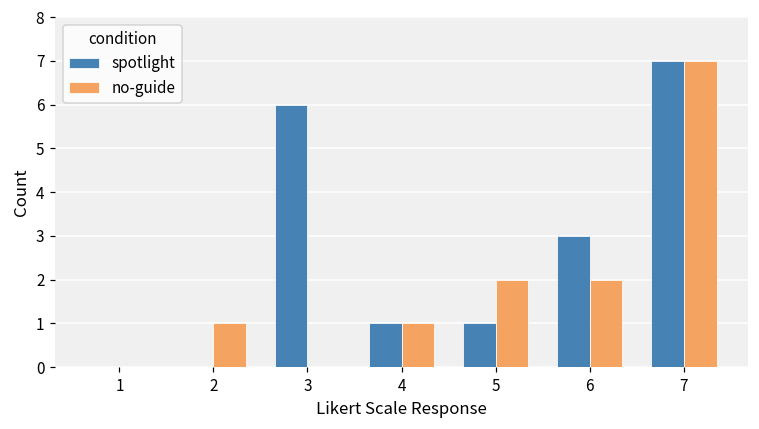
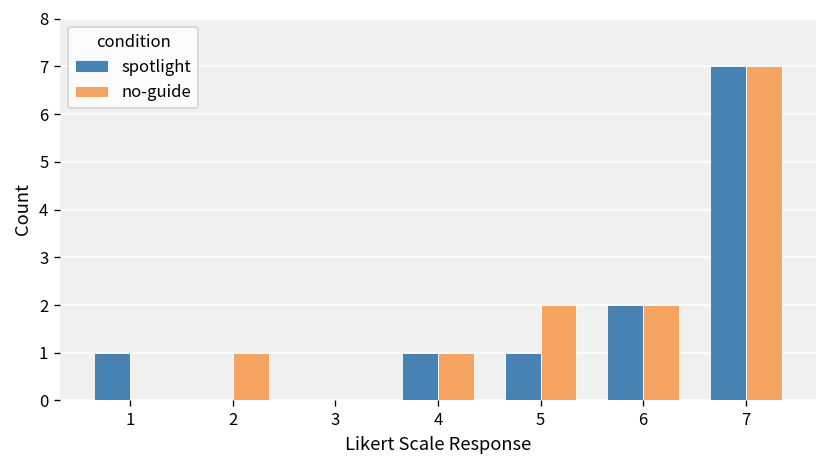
  {
    "spotlight": {
-     "1": 0,
+     "1": 1,
      "2": 0,
-     "3": 6,
+     "3": 0,
      "4": 1,
      "5": 1,
-     "6": 3,
+     "6": 2,
      "7": 7
    },
    "no-guide": {
      "1": 0,
      "2": 1,
      "3": 0,
      "4": 1,
      "5": 2,
      "6": 2,
      "7": 7
    }
  }
